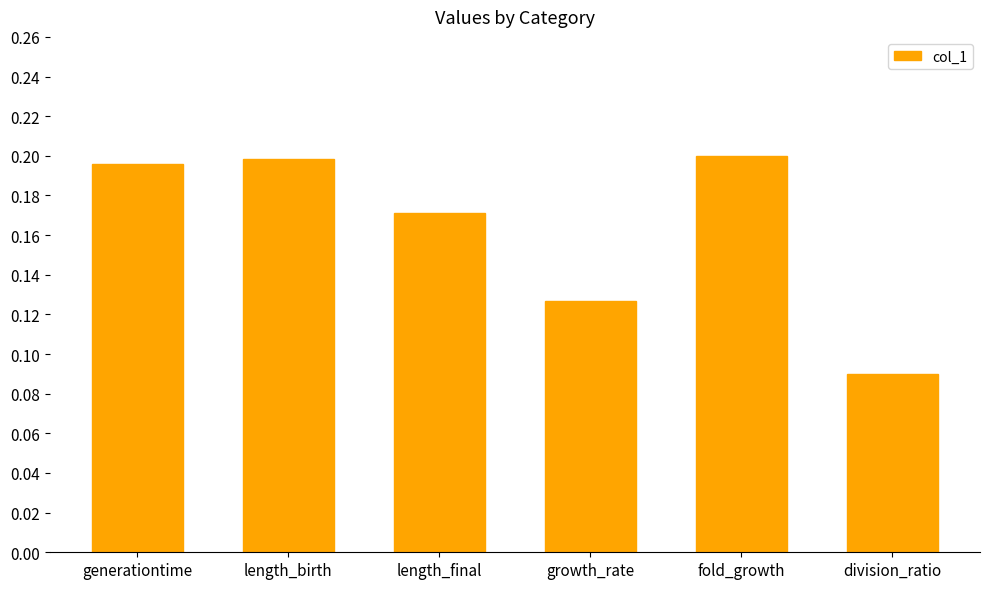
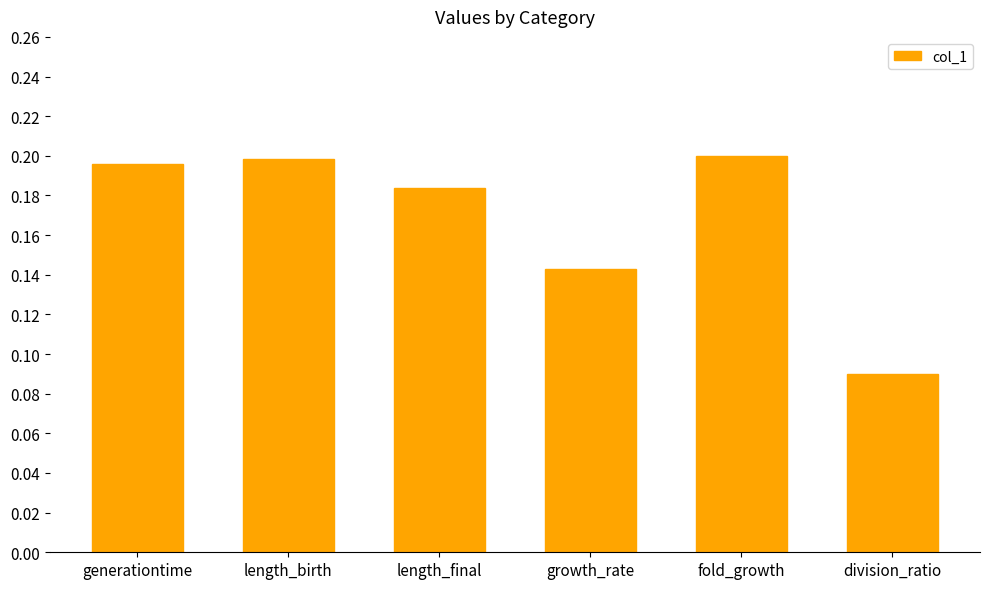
  {
    "generationtime": 0.196,
    "length_birth": 0.199,
-   "length_final": 0.171,
-   "growth_rate": 0.127,
+   "length_final": 0.184,
+   "growth_rate": 0.143,
    "fold_growth": 0.200,
    "division_ratio": 0.090
  }
